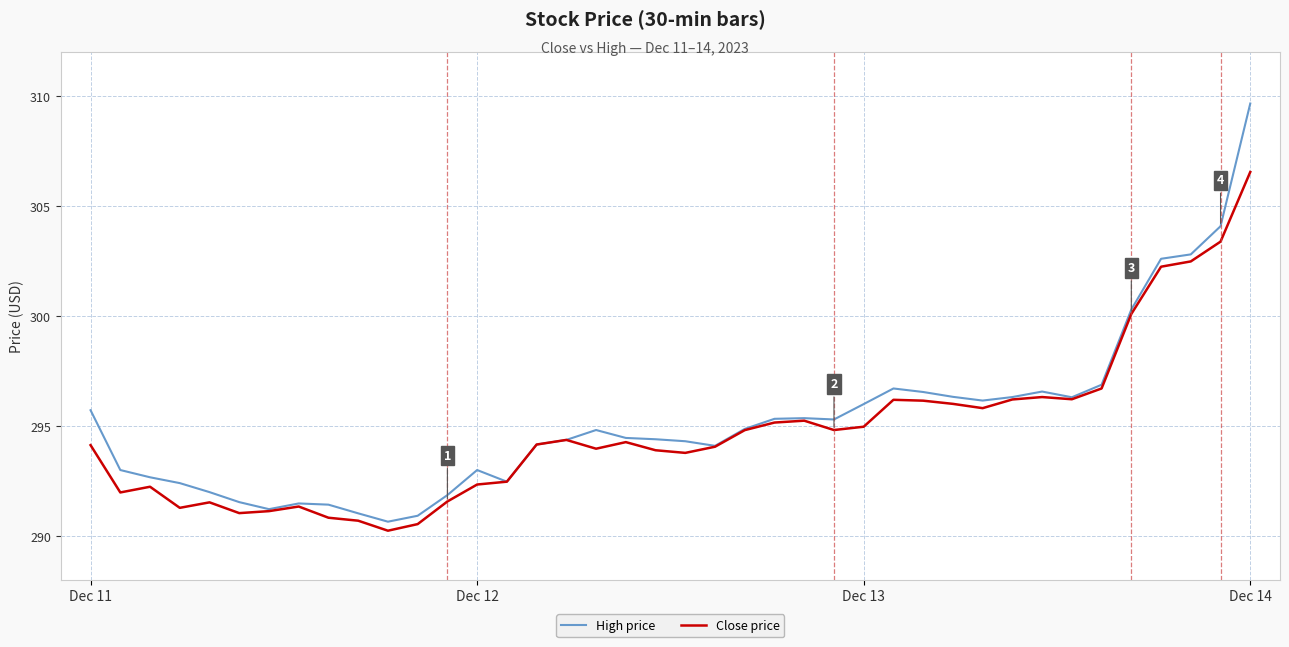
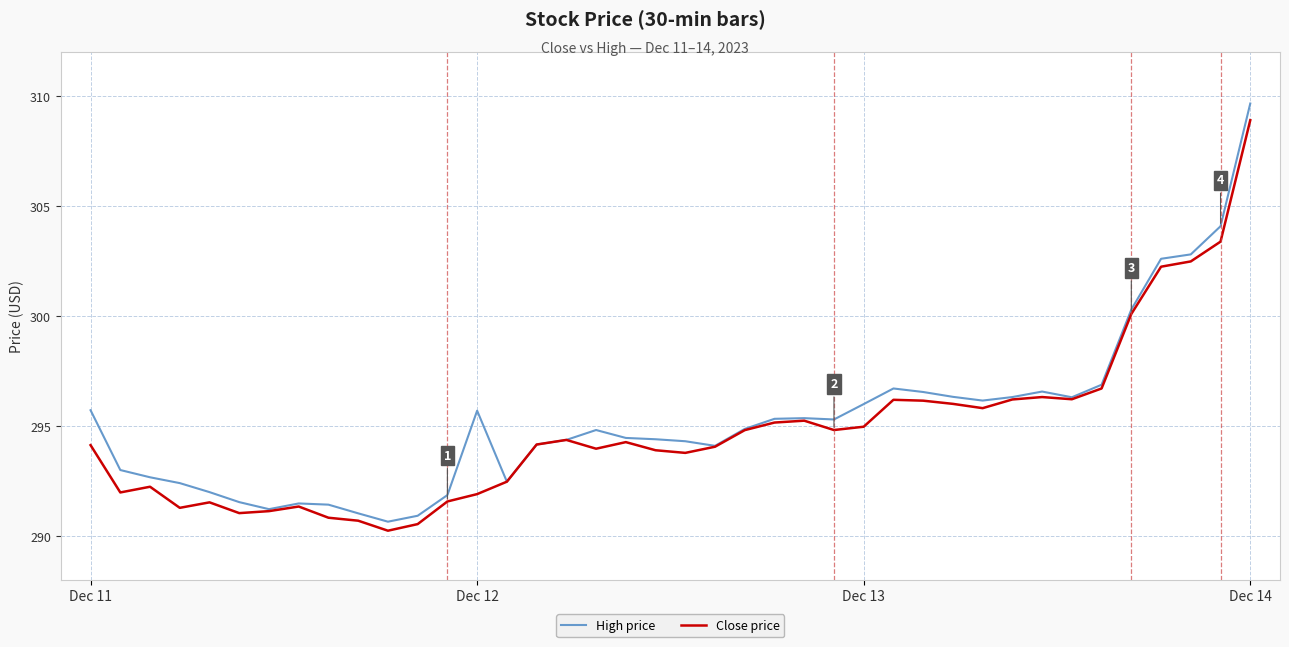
  {
    "High price": {
      "Dec 11": 295.7,
-     "Dec 12": 293.0,
+     "Dec 12": 295.7,
      "Dec 13": 296.0,
      "Dec 14": 309.7
    },
    "Close price": {
      "Dec 11": 294.1,
-     "Dec 12": 292.3,
+     "Dec 12": 291.9,
      "Dec 13": 295.0,
-     "Dec 14": 306.6
+     "Dec 14": 308.9
    }
  }
